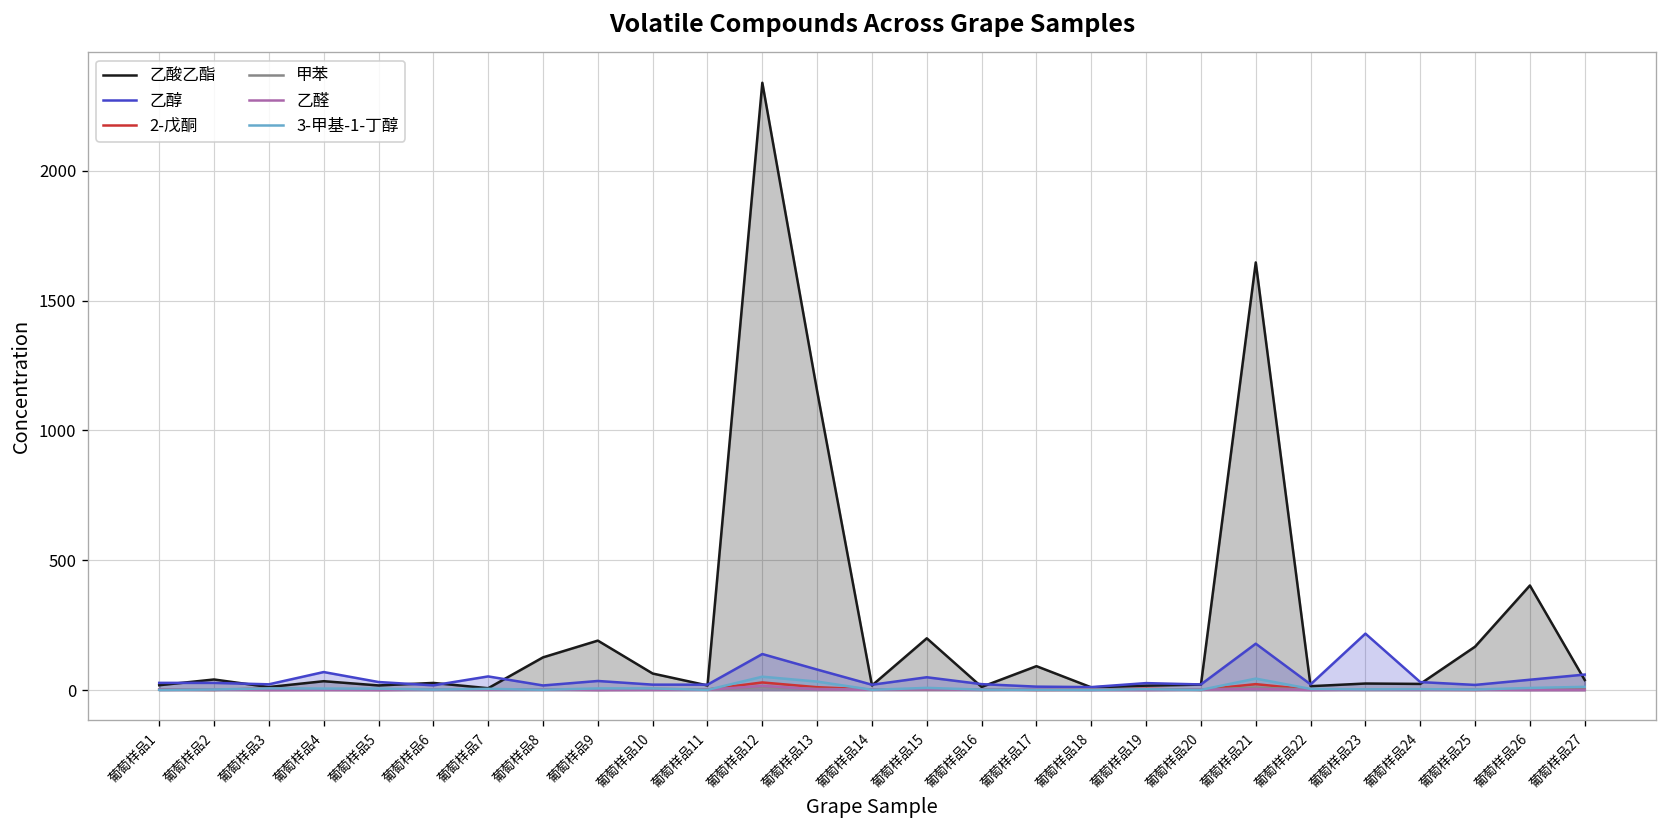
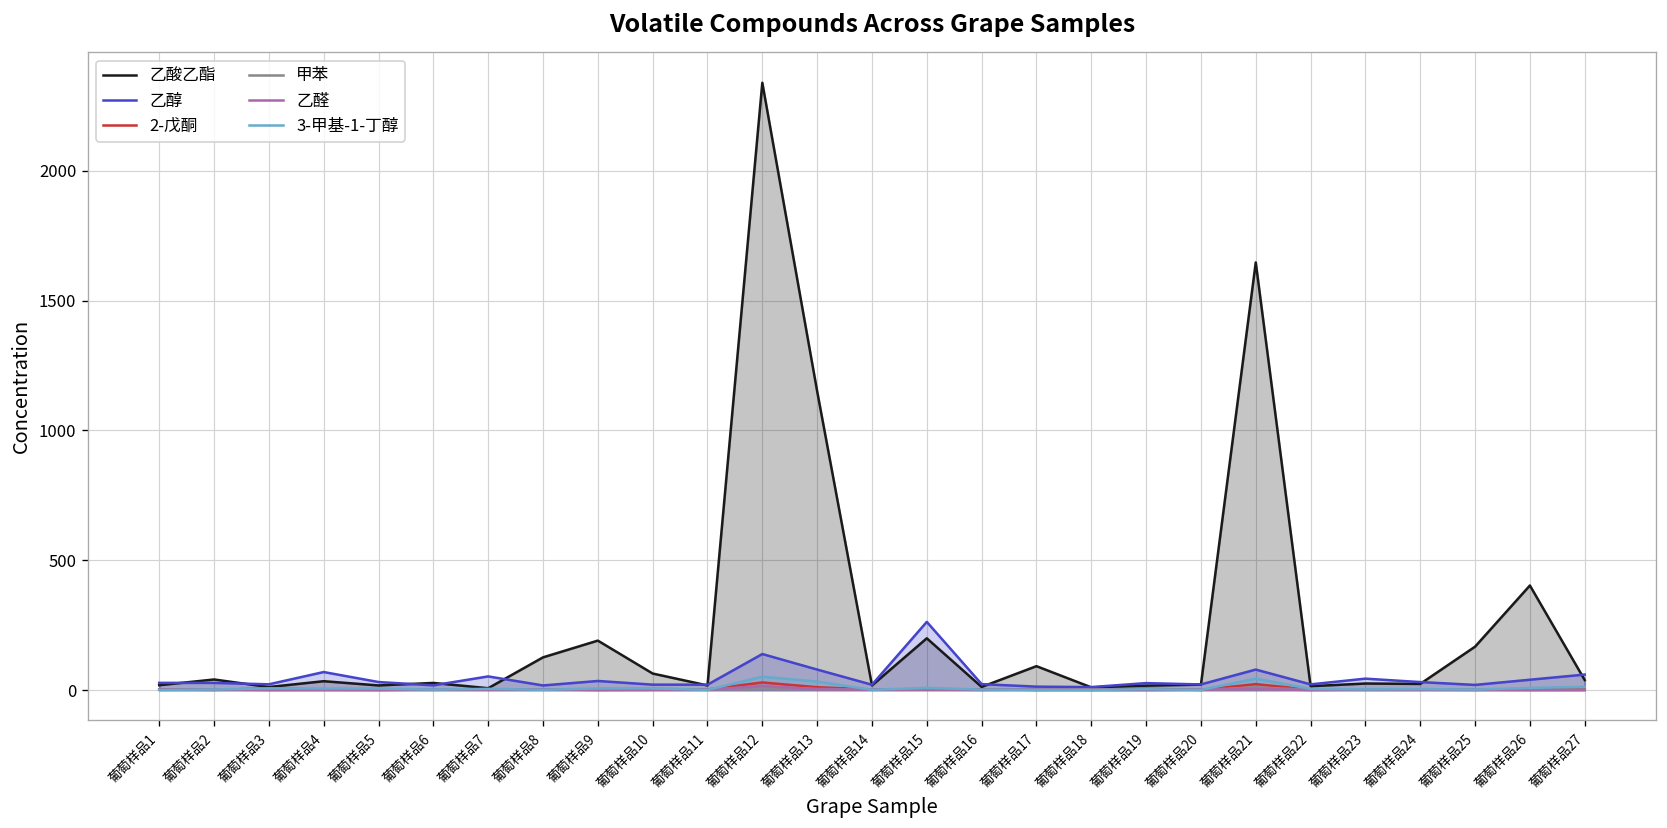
  {
    "乙酸乙酯": {
      "葡萄样品2": 40,
      "葡萄样品4": 30,
      "葡萄样品5": 20,
      "葡萄样品8": 130,
      "葡萄样品9": 190,
      "葡萄样品10": 60,
      "葡萄样品12": 2340,
      "葡萄样品13": 1150,
      "葡萄样品15": 200,
      "葡萄样品17": 90,
      "葡萄样品21": 1650,
      "葡萄样品23": 20,
      "葡萄样品25": 170,
      "葡萄样品26": 400,
      "葡萄样品27": 40
    },
    "乙醇": {
      "葡萄样品2": 30,
      "葡萄样品4": 70,
      "葡萄样品5": 30,
      "葡萄样品7": 50,
      "葡萄样品8": 20,
      "葡萄样品9": 30,
      "葡萄样品10": 20,
      "葡萄样品12": 140,
      "葡萄样品13": 80,
-     "葡萄样品15": 50,
-     "葡萄样品21": 180,
-     "葡萄样品23": 220,
+     "葡萄样品15": 260,
+     "葡萄样品21": 80,
+     "葡萄样品23": 40,
      "葡萄样品25": 20,
      "葡萄样品26": 40,
      "葡萄样品27": 60
    },
    "2-戊酮": {
      "葡萄样品12": 30,
      "葡萄样品21": 20
    },
    "3-甲基-1-丁醇": {
      "葡萄样品12": 50,
      "葡萄样品13": 30,
      "葡萄样品21": 40
    }
  }
